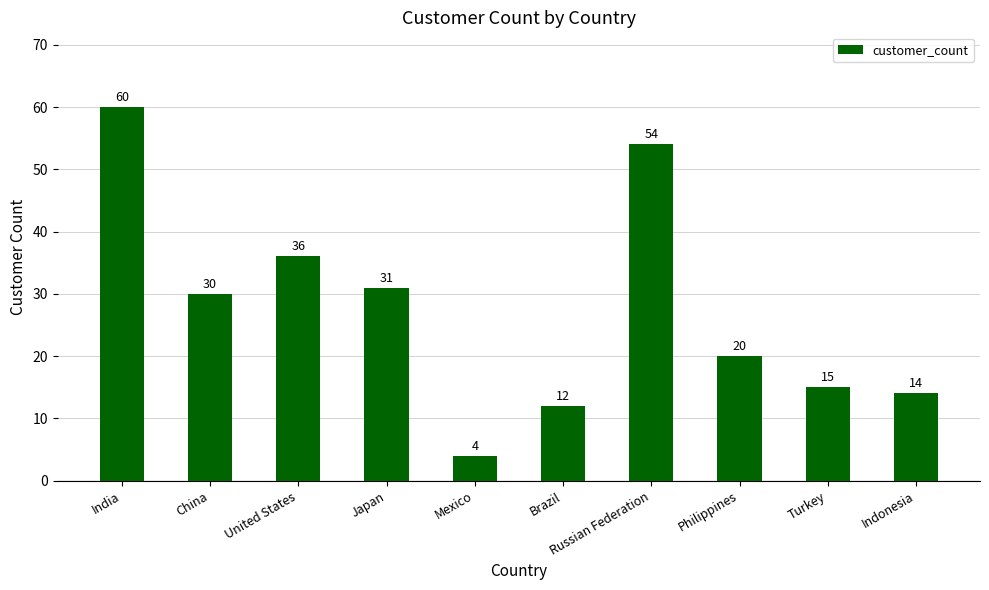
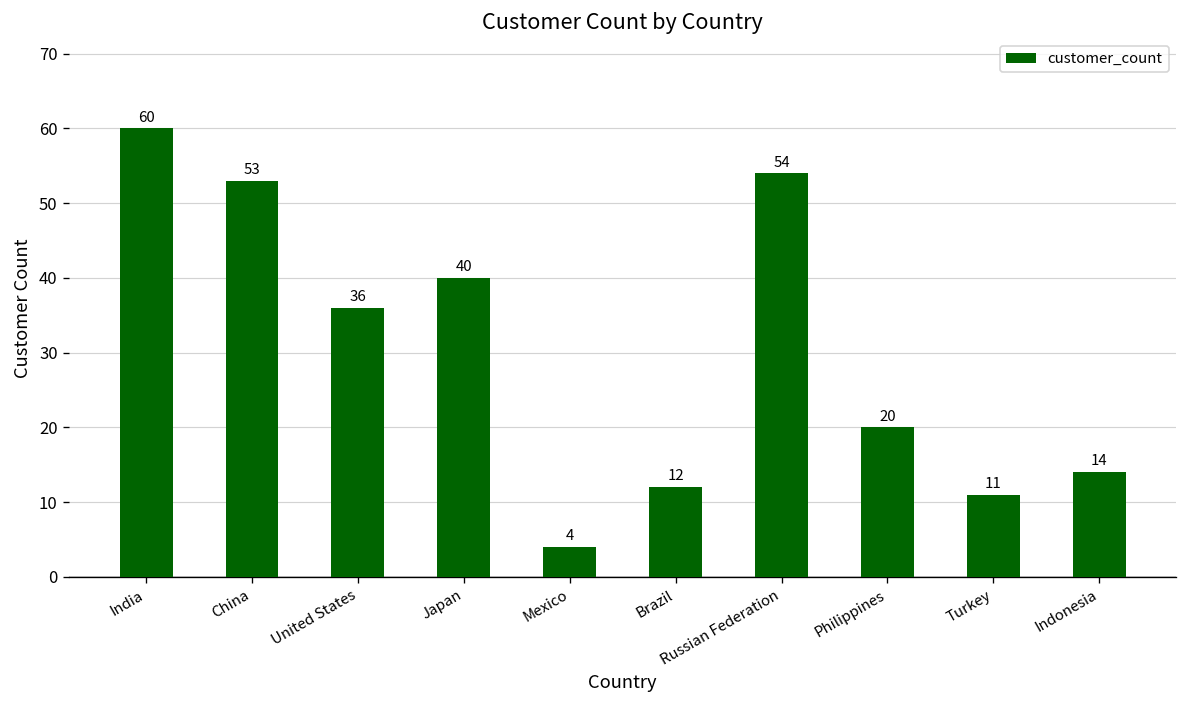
  {
    "India": 60,
-   "China": 30,
+   "China": 53,
    "United States": 36,
-   "Japan": 31,
+   "Japan": 40,
    "Mexico": 4,
    "Brazil": 12,
    "Russian Federation": 54,
    "Philippines": 20,
-   "Turkey": 15,
+   "Turkey": 11,
    "Indonesia": 14
  }
